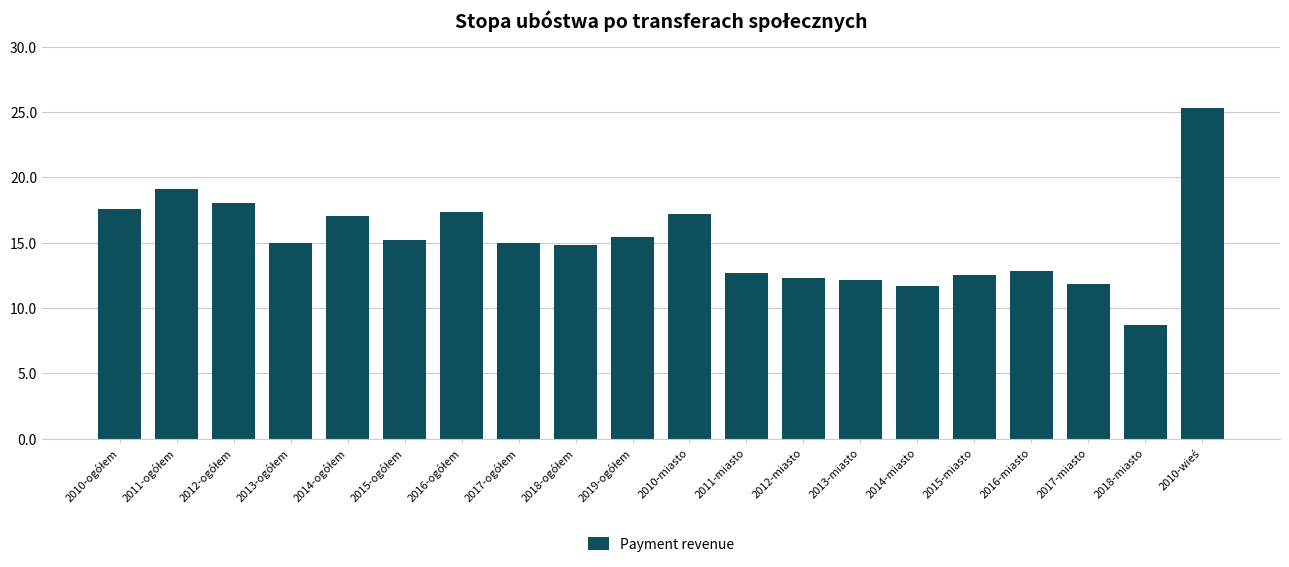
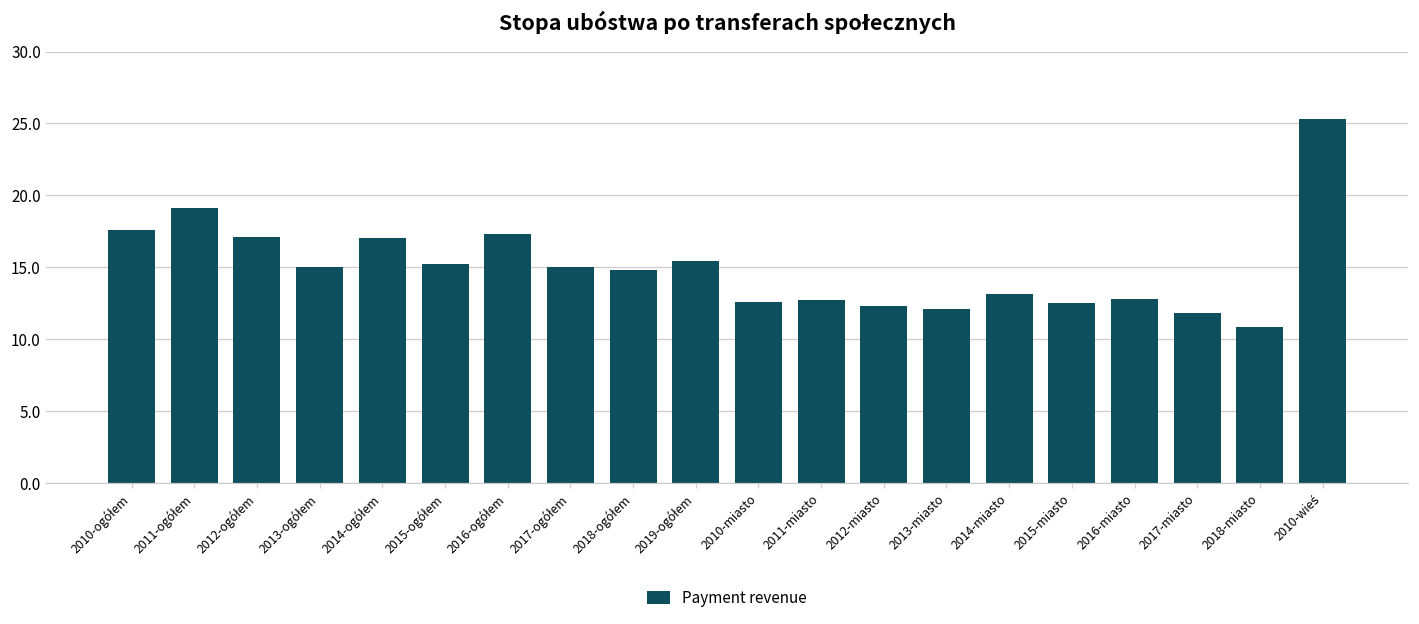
  {
    "2010-ogółem": 17.6,
    "2011-ogółem": 19.1,
-   "2012-ogółem": 18.0,
+   "2012-ogółem": 17.1,
    "2013-ogółem": 15.0,
    "2014-ogółem": 17.0,
    "2015-ogółem": 15.2,
    "2016-ogółem": 17.3,
    "2017-ogółem": 15.0,
    "2018-ogółem": 14.8,
    "2019-ogółem": 15.4,
-   "2010-miasto": 17.2,
+   "2010-miasto": 12.6,
    "2011-miasto": 12.7,
    "2012-miasto": 12.3,
    "2013-miasto": 12.1,
-   "2014-miasto": 11.7,
+   "2014-miasto": 13.1,
    "2015-miasto": 12.5,
    "2016-miasto": 12.8,
    "2017-miasto": 11.8,
-   "2018-miasto": 8.7,
+   "2018-miasto": 10.8,
    "2010-wieś": 25.3
  }
